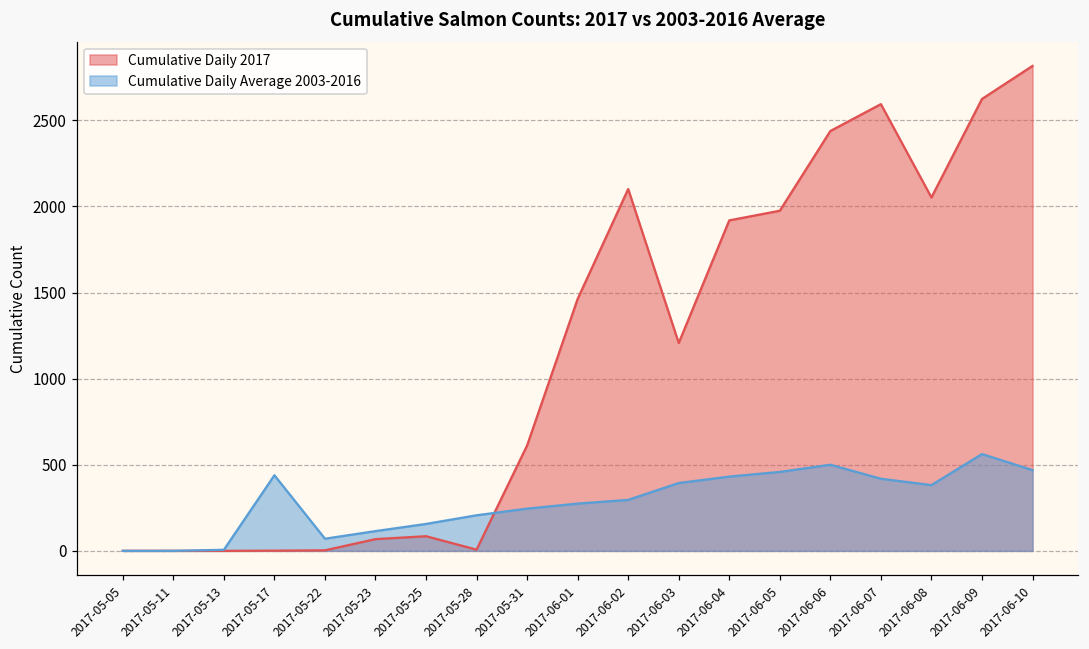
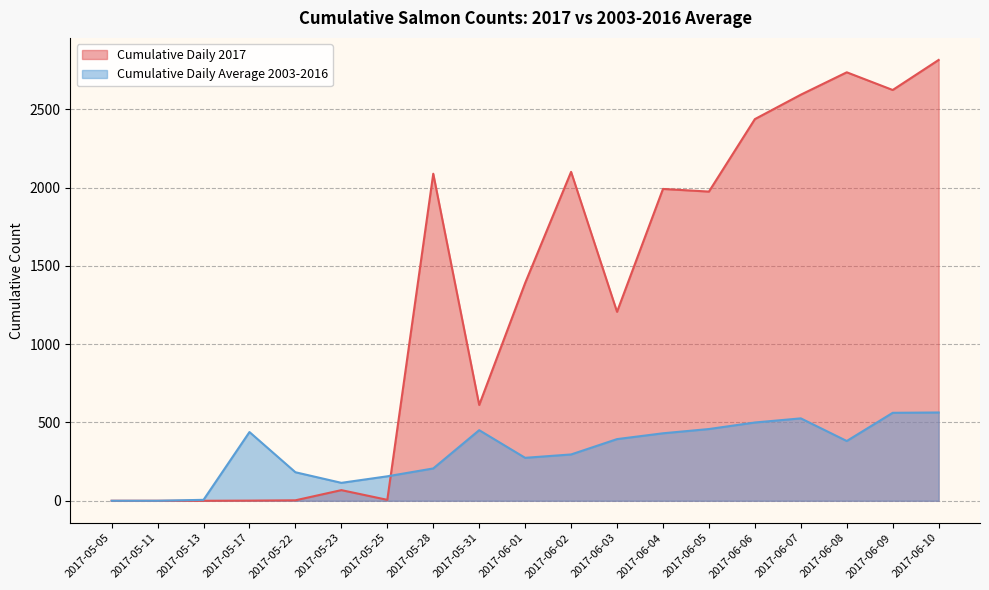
  {
    "Cumulative Daily 2017": {
      "2017-05-17": 0,
      "2017-05-22": 0,
      "2017-05-23": 70,
-     "2017-05-25": 90,
-     "2017-05-28": 10,
+     "2017-05-25": 10,
+     "2017-05-28": 2090,
      "2017-05-31": 610,
-     "2017-06-01": 1460,
+     "2017-06-01": 1390,
      "2017-06-02": 2100,
      "2017-06-03": 1210,
-     "2017-06-04": 1920,
+     "2017-06-04": 1990,
      "2017-06-05": 1980,
      "2017-06-06": 2440,
      "2017-06-07": 2590,
-     "2017-06-08": 2050,
+     "2017-06-08": 2740,
      "2017-06-09": 2620,
      "2017-06-10": 2820
    },
    "Cumulative Daily Average 2003-2016": {
      "2017-05-17": 440,
-     "2017-05-22": 70,
+     "2017-05-22": 180,
      "2017-05-23": 110,
      "2017-05-25": 160,
      "2017-05-28": 210,
-     "2017-05-31": 250,
+     "2017-05-31": 450,
      "2017-06-01": 270,
      "2017-06-02": 300,
      "2017-06-03": 390,
      "2017-06-04": 430,
      "2017-06-05": 460,
      "2017-06-06": 500,
-     "2017-06-07": 420,
+     "2017-06-07": 530,
      "2017-06-08": 380,
      "2017-06-09": 560,
-     "2017-06-10": 470
+     "2017-06-10": 560
    }
  }
